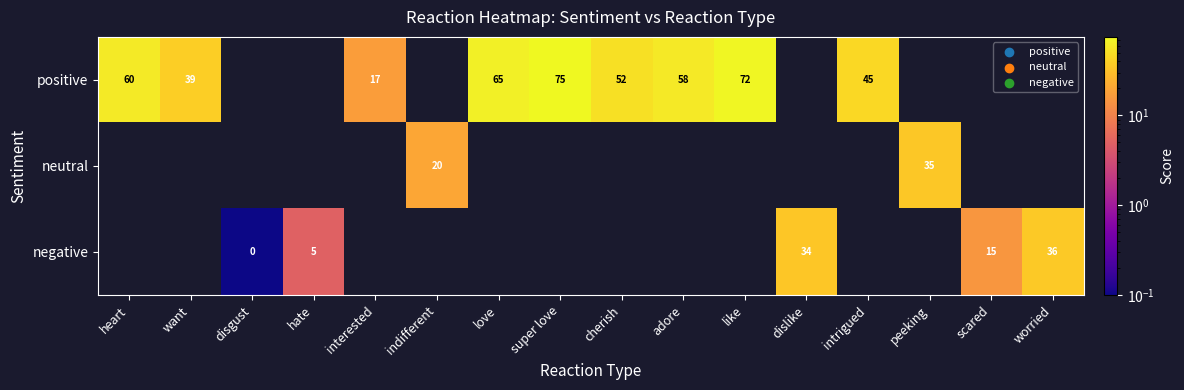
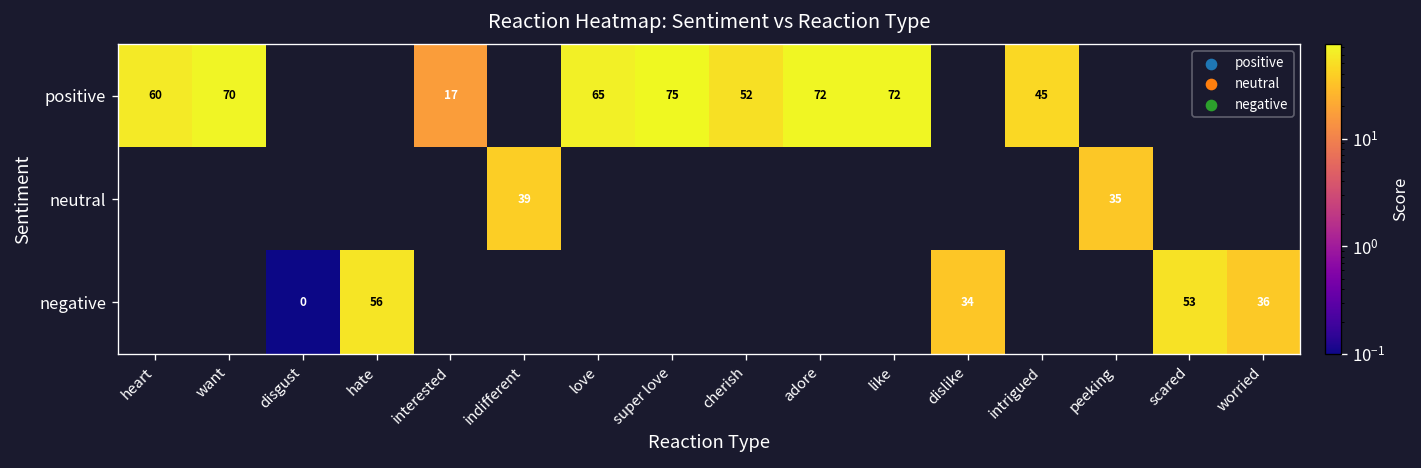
  {
    "positive": {
      "heart": 60,
-     "want": 39,
+     "want": 70,
      "interested": 17,
      "love": 65,
      "super love": 75,
      "cherish": 52,
-     "adore": 58,
+     "adore": 72,
      "like": 72,
      "intrigued": 45
    },
    "neutral": {
-     "indifferent": 20,
+     "indifferent": 39,
      "peeking": 35
    },
    "negative": {
      "disgust": 0,
-     "hate": 5,
+     "hate": 56,
      "dislike": 34,
-     "scared": 15,
+     "scared": 53,
      "worried": 36
    }
  }
